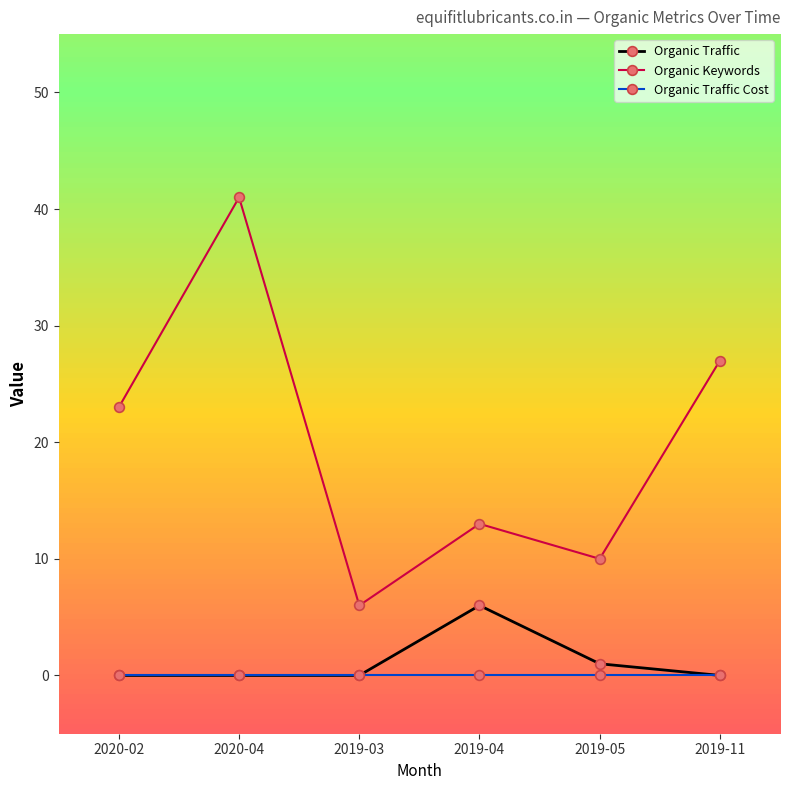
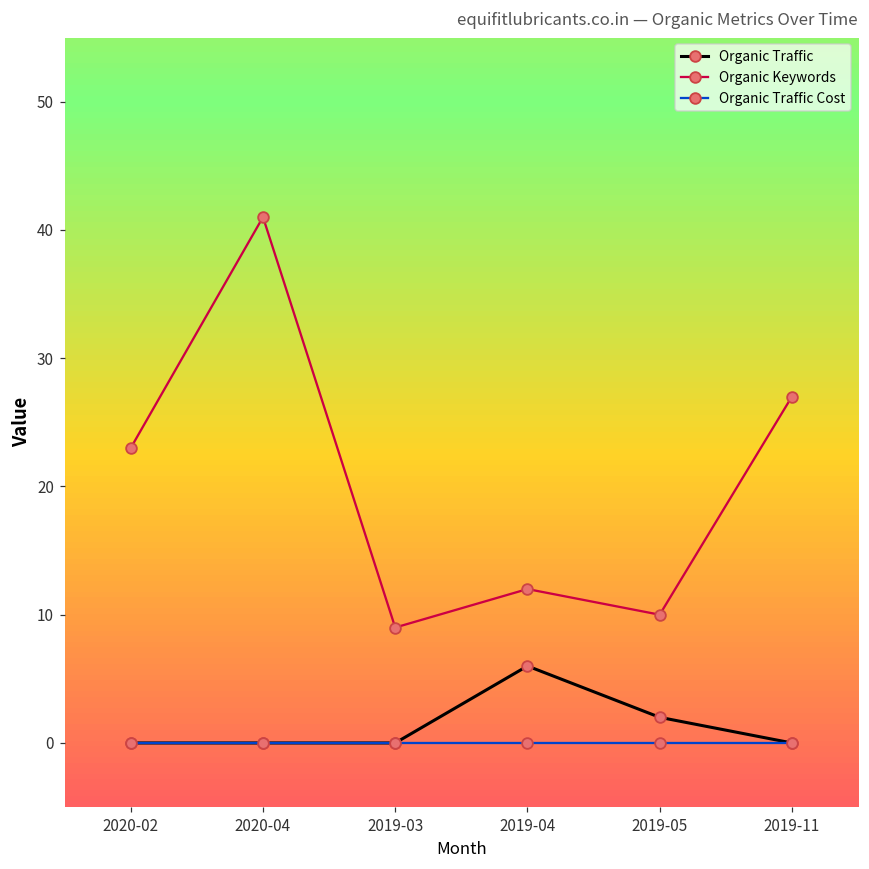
  {
    "Organic Traffic": {
      "2019-04": 6,
-     "2019-05": 1
+     "2019-05": 2
    },
    "Organic Keywords": {
      "2020-02": 23,
      "2020-04": 41,
-     "2019-03": 6,
-     "2019-04": 13,
+     "2019-03": 9,
+     "2019-04": 12,
      "2019-05": 10,
      "2019-11": 27
    },
    "Organic Traffic Cost": {
      "2019-04": 0,
      "2019-05": 0
    }
  }
